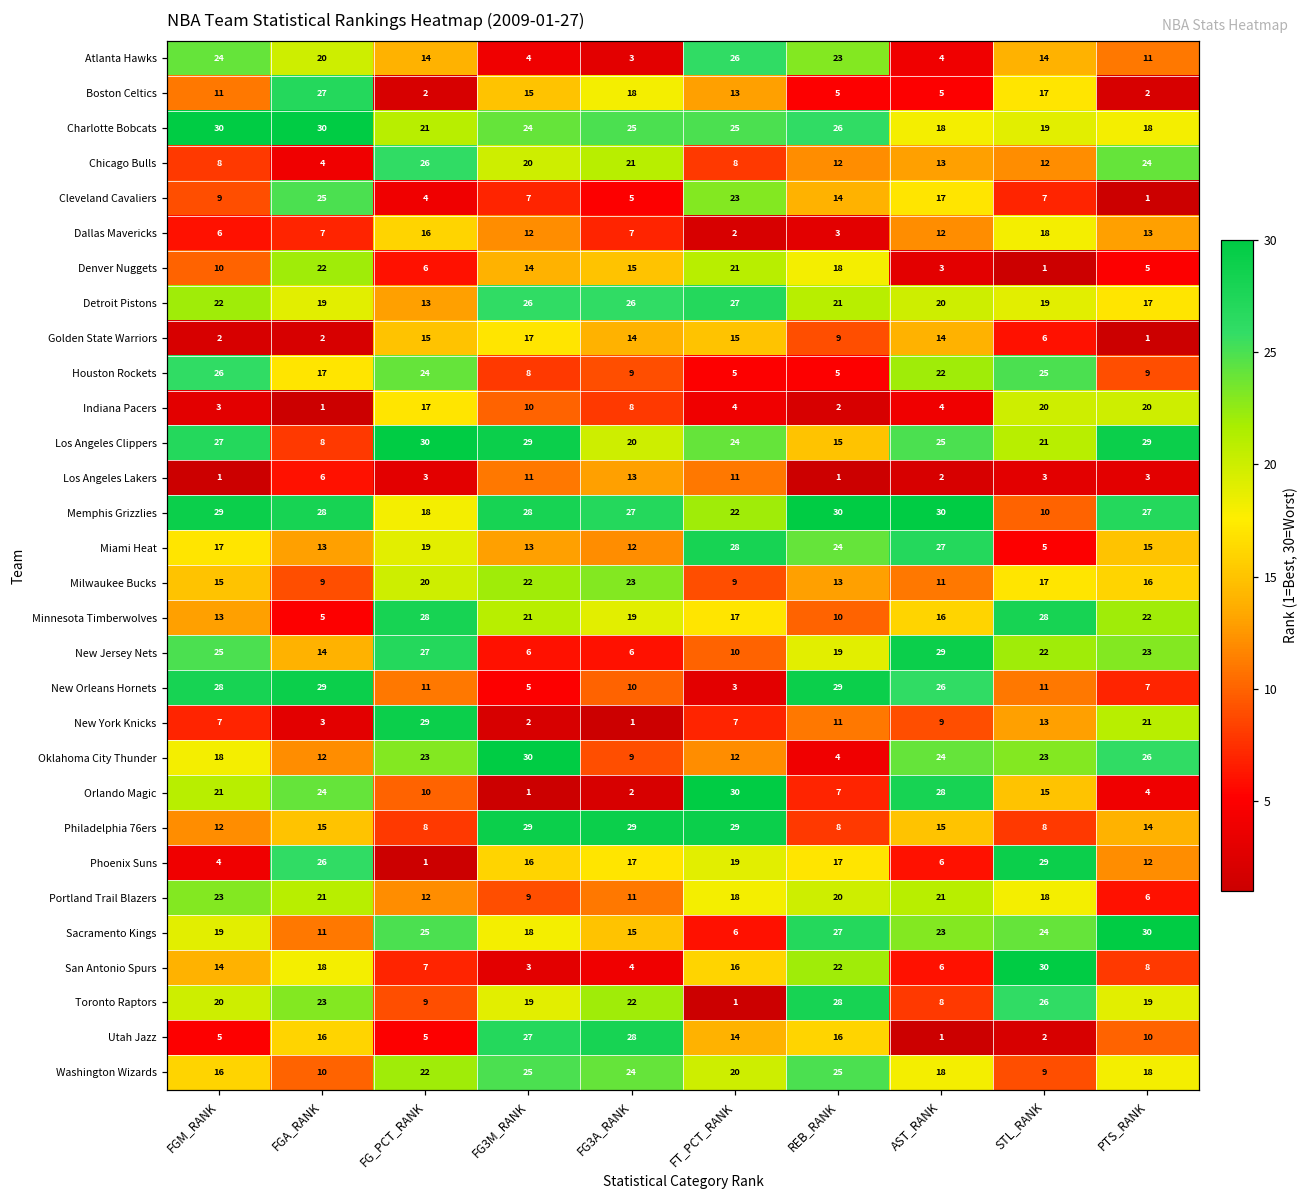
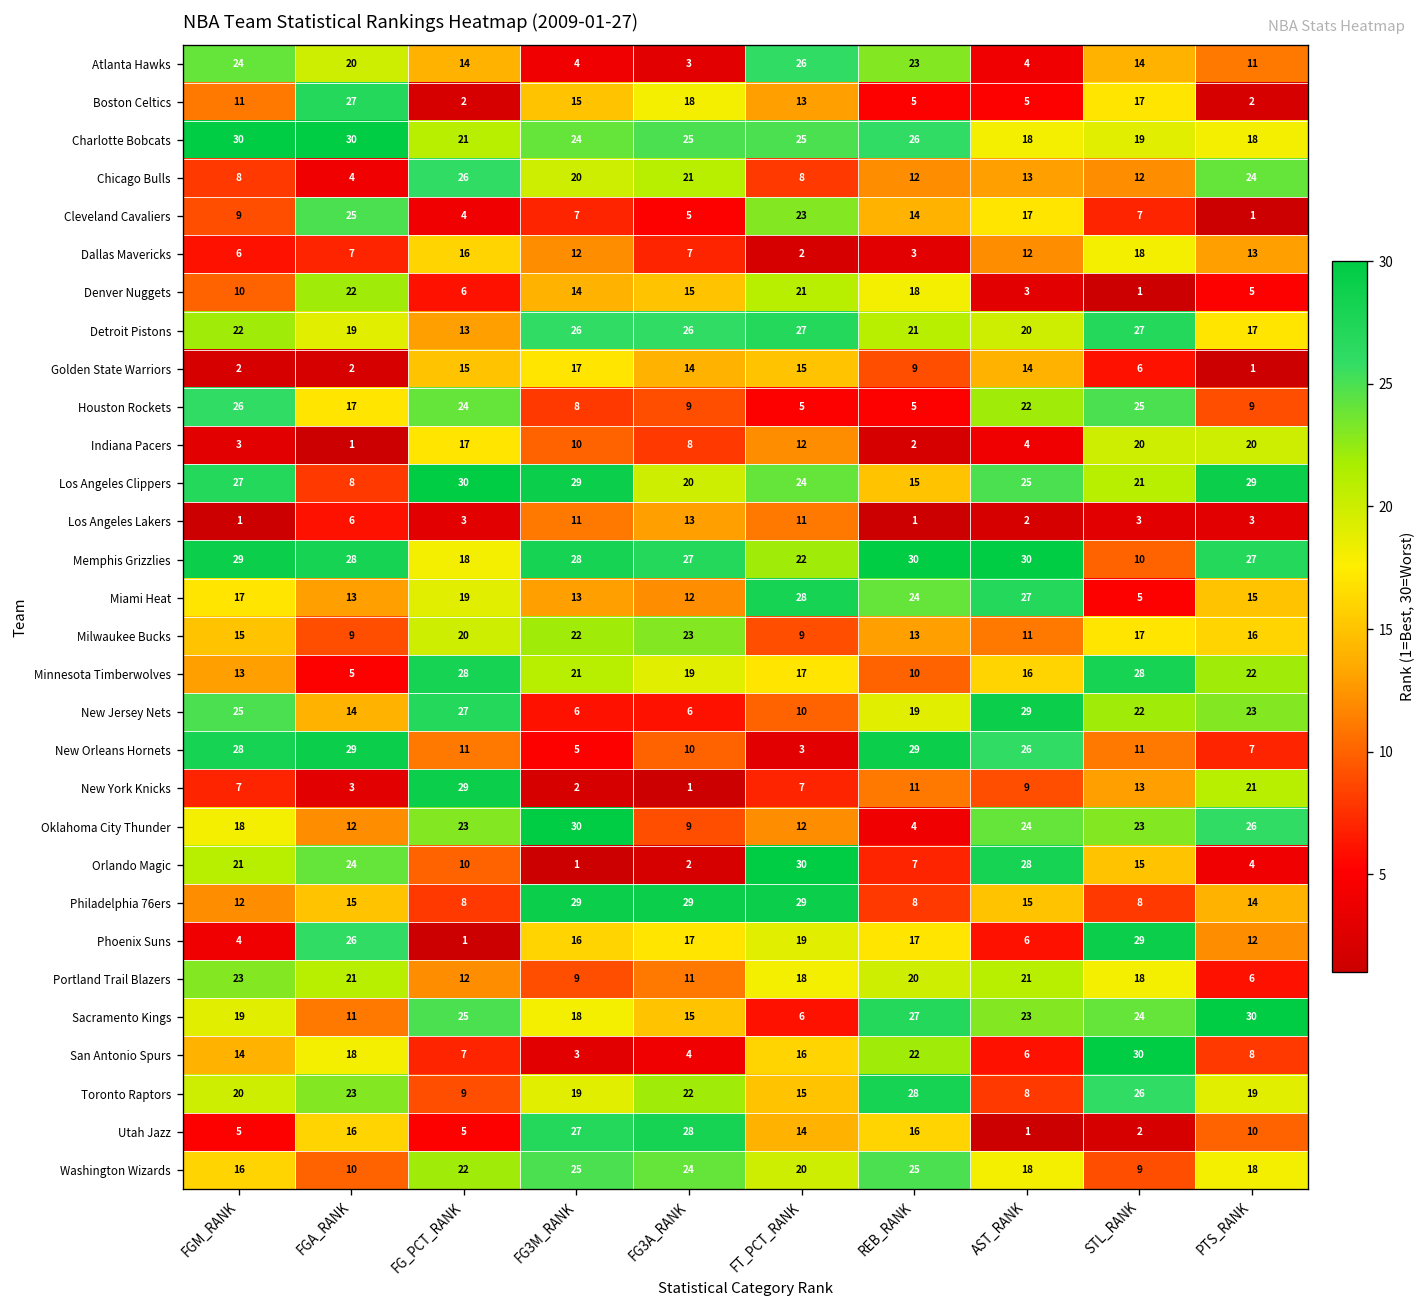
  {
    "Detroit Pistons": {
      "FGM_RANK": 22,
      "FGA_RANK": 19,
      "FG_PCT_RANK": 13,
      "FG3M_RANK": 26,
      "FG3A_RANK": 26,
      "FT_PCT_RANK": 27,
      "REB_RANK": 21,
      "AST_RANK": 20,
-     "STL_RANK": 19,
+     "STL_RANK": 27,
      "PTS_RANK": 17
    },
    "Indiana Pacers": {
      "FGM_RANK": 3,
      "FGA_RANK": 1,
      "FG_PCT_RANK": 17,
      "FG3M_RANK": 10,
      "FG3A_RANK": 8,
-     "FT_PCT_RANK": 4,
+     "FT_PCT_RANK": 12,
      "REB_RANK": 2,
      "AST_RANK": 4,
      "STL_RANK": 20,
      "PTS_RANK": 20
    },
    "Toronto Raptors": {
      "FGM_RANK": 20,
      "FGA_RANK": 23,
      "FG_PCT_RANK": 9,
      "FG3M_RANK": 19,
      "FG3A_RANK": 22,
-     "FT_PCT_RANK": 1,
+     "FT_PCT_RANK": 15,
      "REB_RANK": 28,
      "AST_RANK": 8,
      "STL_RANK": 26,
      "PTS_RANK": 19
    }
  }
